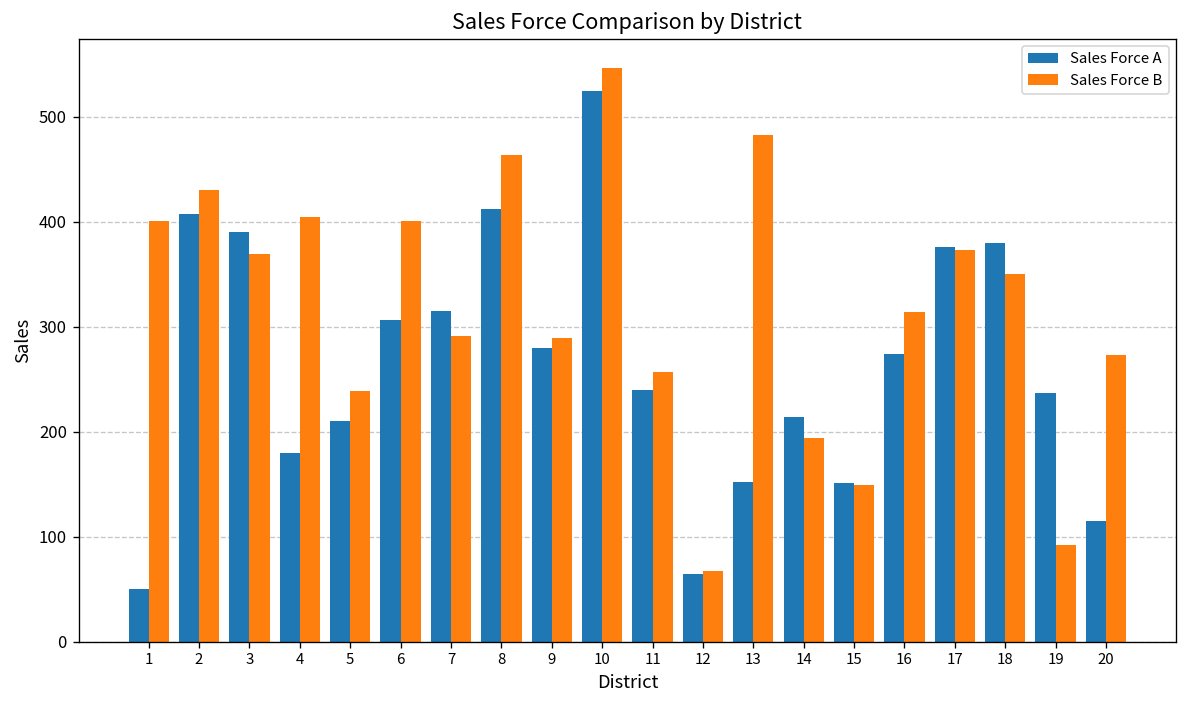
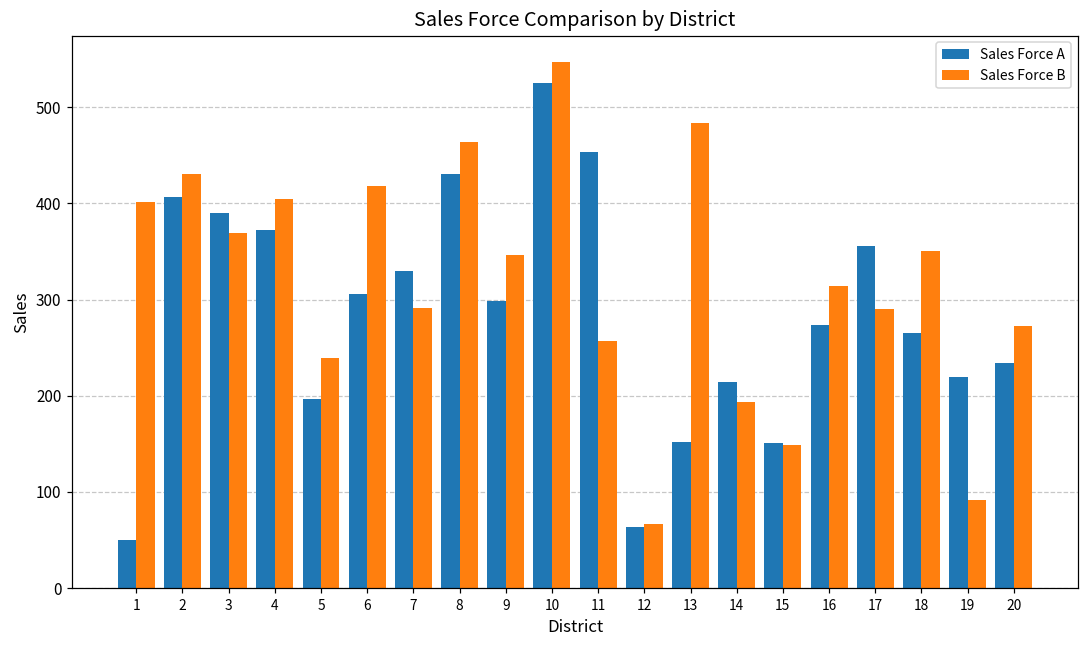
  {
    "Sales Force A": {
      "1": 50,
      "2": 410,
      "3": 390,
-     "4": 180,
-     "5": 210,
+     "4": 370,
+     "5": 200,
      "6": 310,
-     "7": 320,
-     "8": 410,
-     "9": 280,
+     "7": 330,
+     "8": 430,
+     "9": 300,
      "10": 530,
-     "11": 240,
+     "11": 450,
      "12": 60,
      "13": 150,
      "14": 210,
      "15": 150,
      "16": 270,
-     "17": 380,
-     "18": 380,
-     "19": 240,
-     "20": 120
+     "17": 360,
+     "18": 270,
+     "19": 220,
+     "20": 230
    },
    "Sales Force B": {
      "1": 400,
      "2": 430,
      "3": 370,
      "4": 410,
      "5": 240,
-     "6": 400,
+     "6": 420,
      "7": 290,
      "8": 460,
-     "9": 290,
+     "9": 350,
      "10": 550,
      "11": 260,
      "12": 70,
      "13": 480,
      "14": 190,
      "15": 150,
      "16": 310,
-     "17": 370,
+     "17": 290,
      "18": 350,
      "19": 90,
      "20": 270
    }
  }
